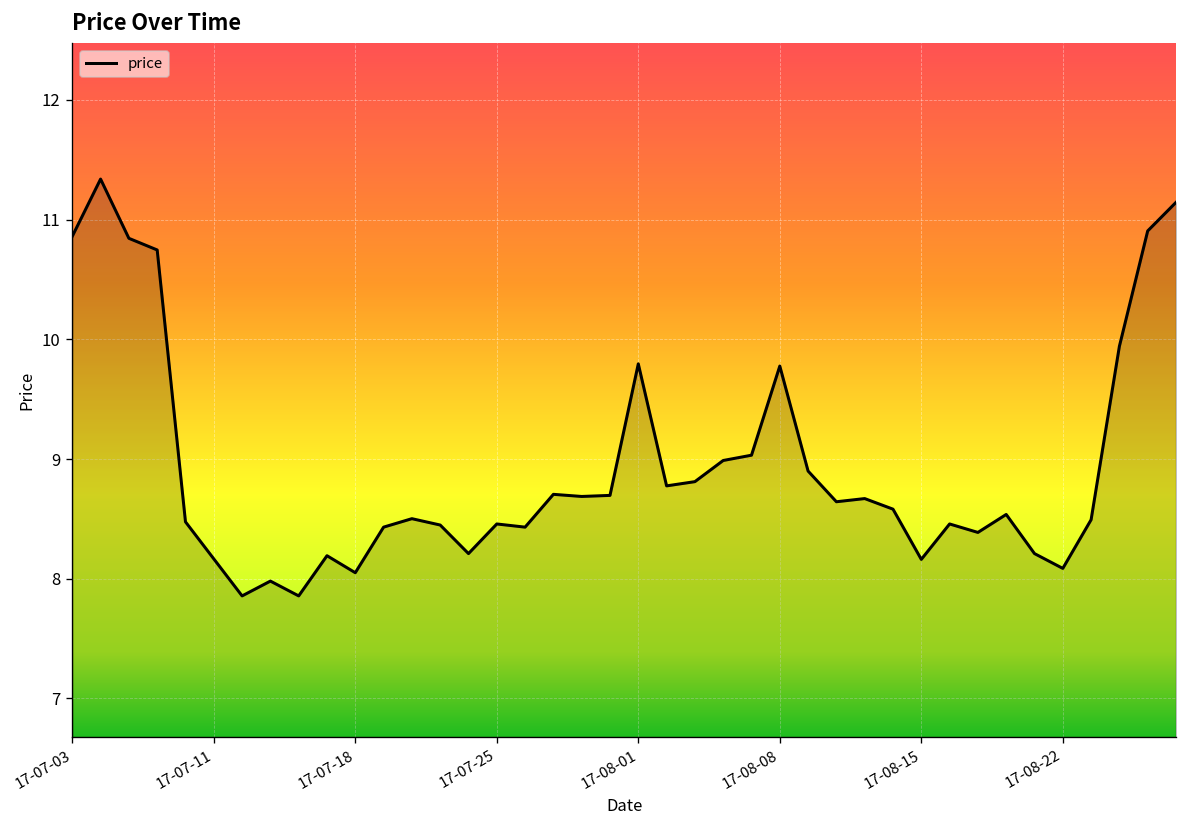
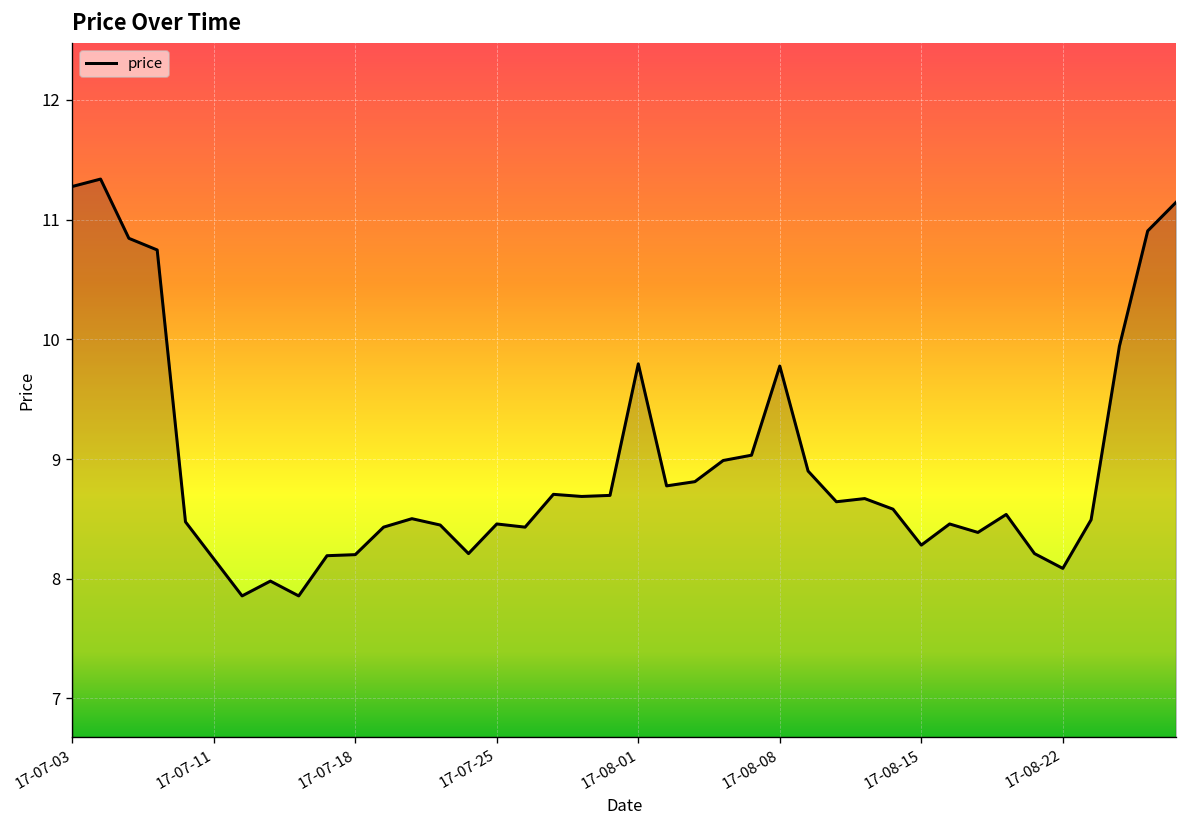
  {
-   "17-07-03": 10.9,
+   "17-07-03": 11.3,
    "17-07-11": 8.2,
-   "17-07-18": 8.1,
+   "17-07-18": 8.2,
    "17-07-25": 8.5,
    "17-08-01": 9.8,
    "17-08-08": 9.8,
-   "17-08-15": 8.2,
+   "17-08-15": 8.3,
    "17-08-22": 8.1
  }
